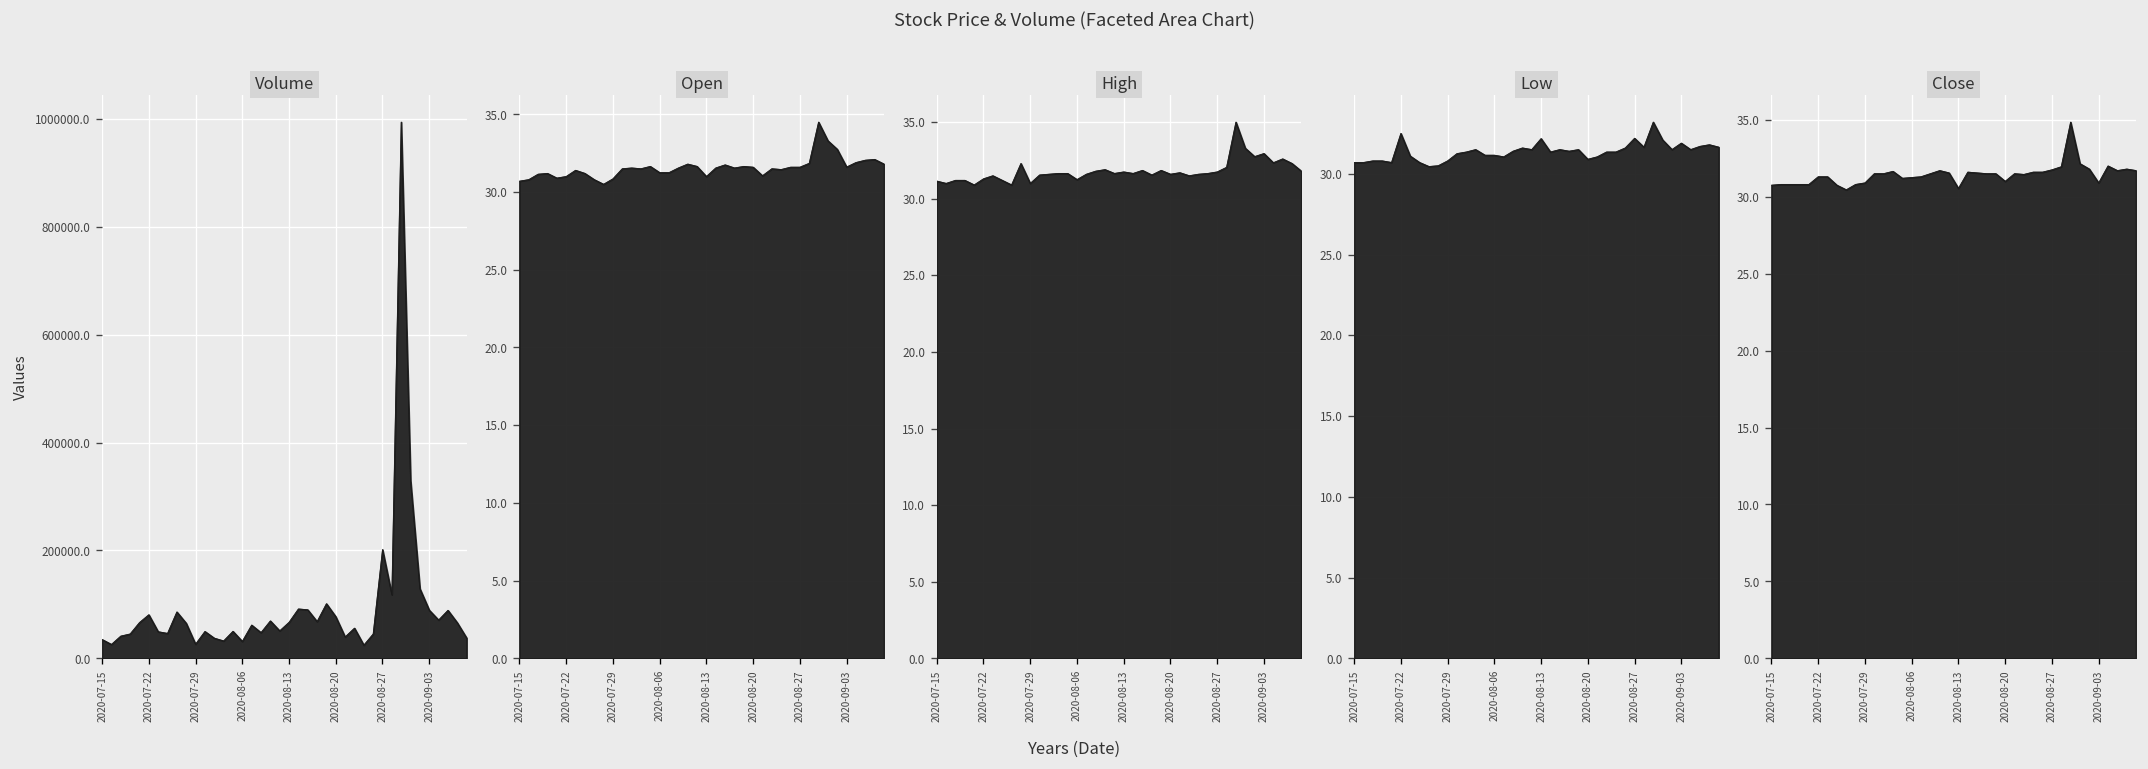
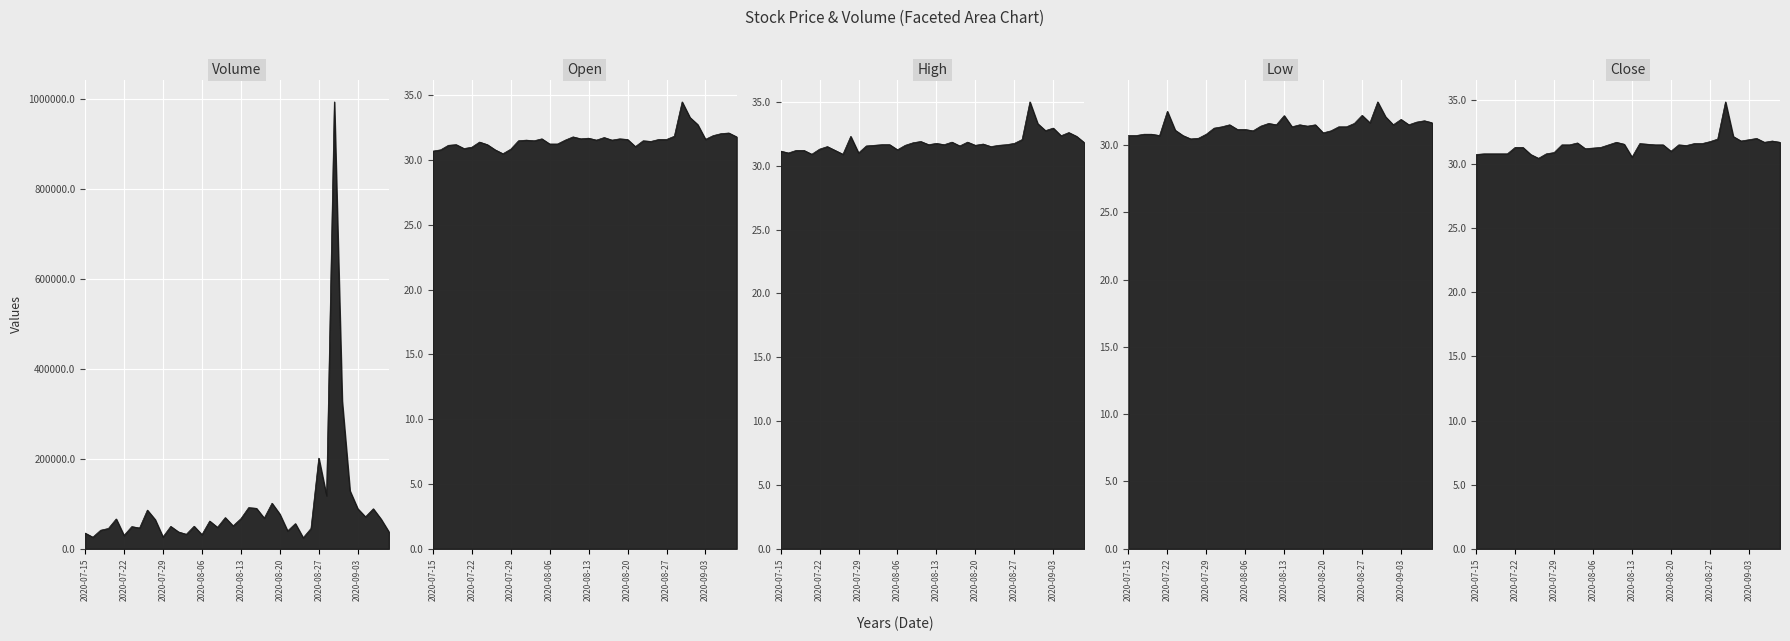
  {
    "Volume": {
      "2020-07-15": 30000,
-     "2020-07-22": 80000,
+     "2020-07-22": 30000,
      "2020-07-29": 30000,
      "2020-08-06": 30000,
      "2020-08-13": 70000,
      "2020-08-20": 80000,
      "2020-08-27": 200000,
      "2020-09-03": 90000
    },
    "Open": {
      "2020-07-15": 30.7,
      "2020-07-22": 31.0,
      "2020-07-29": 30.9,
      "2020-08-06": 31.3,
-     "2020-08-13": 31.0,
+     "2020-08-13": 31.7,
      "2020-08-20": 31.6,
      "2020-08-27": 31.6,
      "2020-09-03": 31.6
    },
    "High": {
      "2020-07-15": 31.2,
      "2020-07-22": 31.3,
      "2020-07-29": 31.0,
      "2020-08-06": 31.3,
      "2020-08-13": 31.8,
      "2020-08-20": 31.6,
      "2020-08-27": 31.8,
      "2020-09-03": 33.0
    },
    "Low": {
      "2020-07-15": 30.7,
      "2020-07-22": 32.5,
      "2020-07-29": 30.8,
      "2020-08-06": 31.2,
      "2020-08-13": 32.2,
      "2020-08-20": 30.9,
      "2020-08-27": 32.2,
      "2020-09-03": 31.9
    },
    "Close": {
      "2020-07-15": 30.8,
      "2020-07-22": 31.3,
      "2020-07-29": 30.9,
      "2020-08-06": 31.3,
      "2020-08-13": 30.5,
      "2020-08-20": 31.0,
      "2020-08-27": 31.8,
-     "2020-09-03": 30.9
+     "2020-09-03": 31.9
    }
  }
